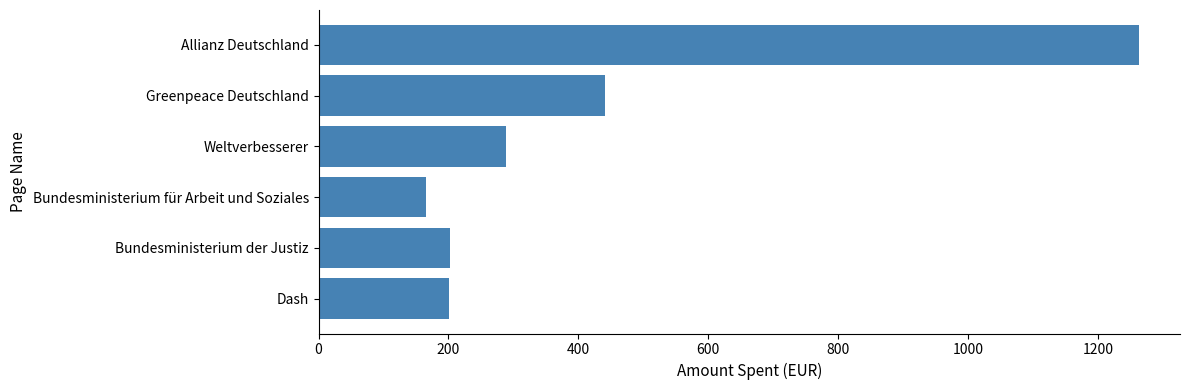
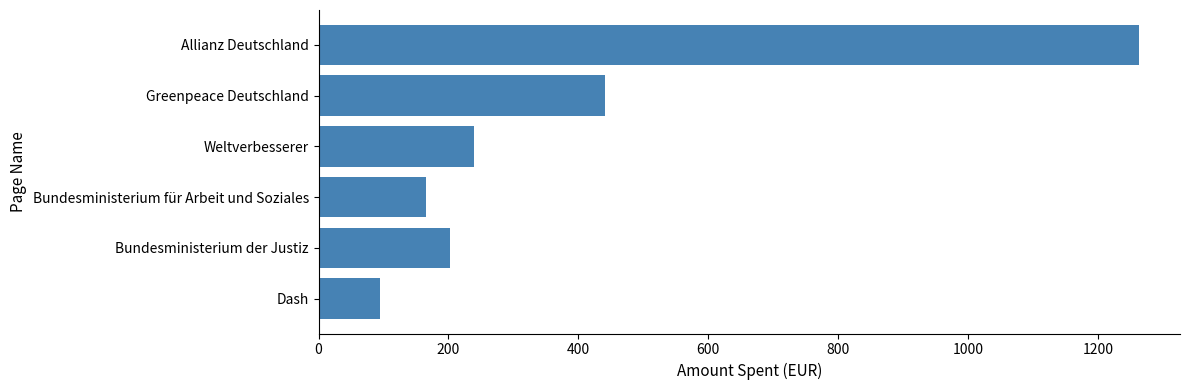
  {
    "Allianz Deutschland": 1260,
    "Greenpeace Deutschland": 440,
-   "Weltverbesserer": 290,
+   "Weltverbesserer": 240,
    "Bundesministerium für Arbeit und Soziales": 170,
    "Bundesministerium der Justiz": 200,
-   "Dash": 200
+   "Dash": 100
  }
